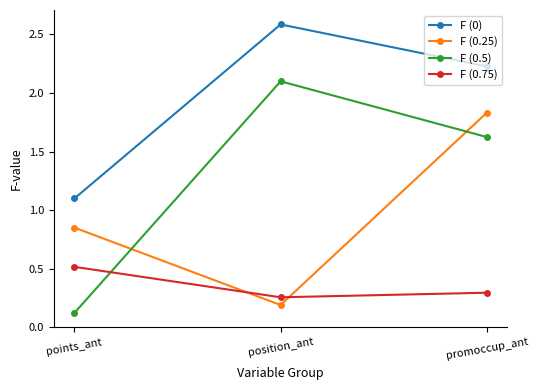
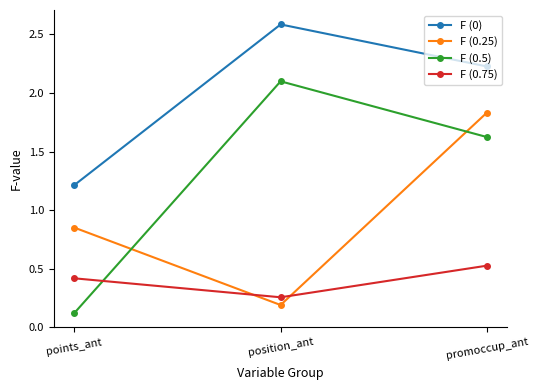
  {
    "F (0)": {
-     "points_ant": 1.10,
+     "points_ant": 1.21,
      "position_ant": 2.59
    },
    "F (0.25)": {
      "points_ant": 0.85,
      "position_ant": 0.19,
      "promoccup_ant": 1.83
    },
    "F (0.5)": {
      "points_ant": 0.12,
      "position_ant": 2.10,
      "promoccup_ant": 1.62
    },
    "F (0.75)": {
-     "points_ant": 0.52,
+     "points_ant": 0.42,
      "position_ant": 0.26,
-     "promoccup_ant": 0.29
+     "promoccup_ant": 0.53
    }
  }
